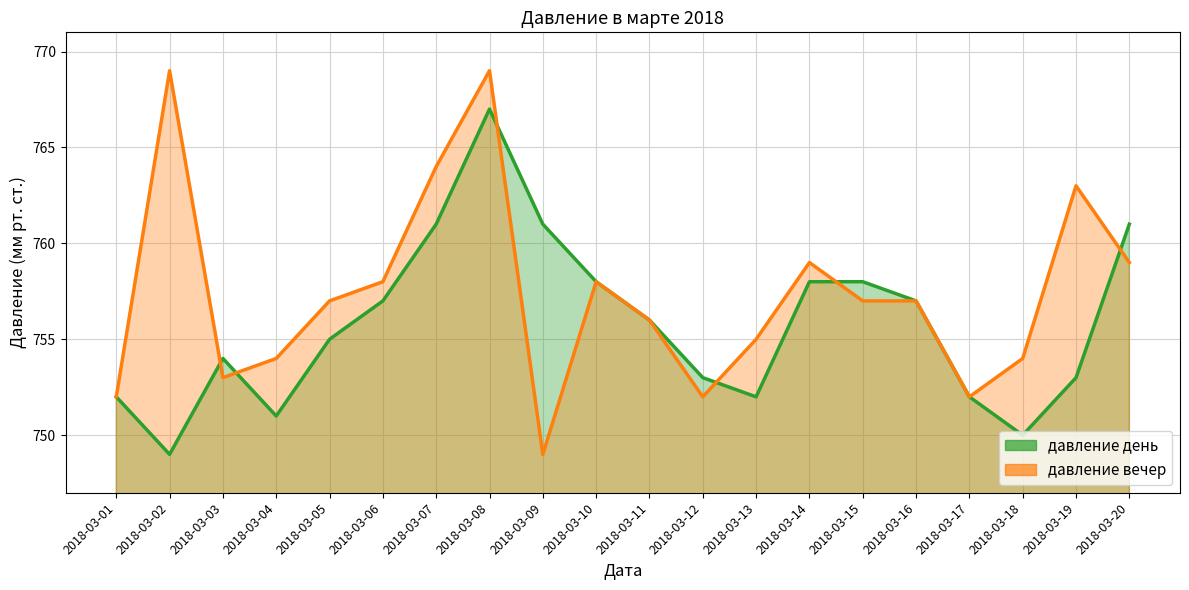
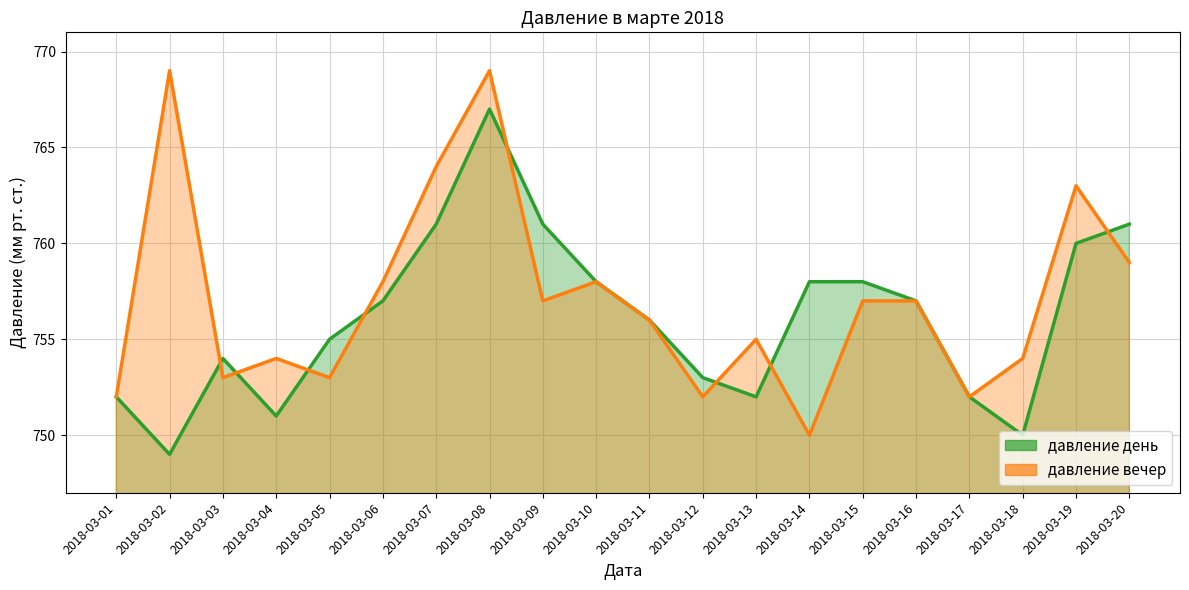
  {
    "давление день": {
      "2018-03-02": 749,
      "2018-03-03": 754,
      "2018-03-04": 751,
      "2018-03-05": 755,
      "2018-03-06": 757,
      "2018-03-07": 761,
      "2018-03-08": 767,
      "2018-03-09": 761,
      "2018-03-12": 753,
      "2018-03-13": 752,
      "2018-03-14": 758,
      "2018-03-15": 758,
-     "2018-03-19": 753,
+     "2018-03-19": 760,
      "2018-03-20": 761
    },
    "давление вечер": {
      "2018-03-02": 769,
      "2018-03-03": 753,
      "2018-03-04": 754,
-     "2018-03-05": 757,
+     "2018-03-05": 753,
      "2018-03-06": 758,
      "2018-03-07": 764,
      "2018-03-08": 769,
-     "2018-03-09": 749,
+     "2018-03-09": 757,
      "2018-03-12": 752,
      "2018-03-13": 755,
-     "2018-03-14": 759,
+     "2018-03-14": 750,
      "2018-03-15": 757,
      "2018-03-18": 754,
      "2018-03-19": 763,
      "2018-03-20": 759
    }
  }
